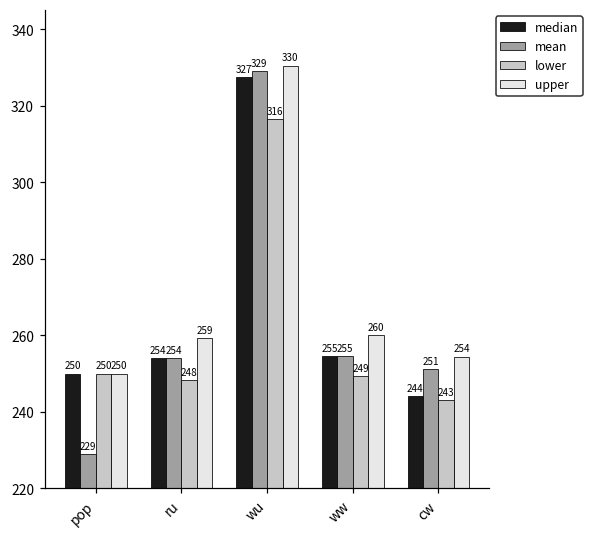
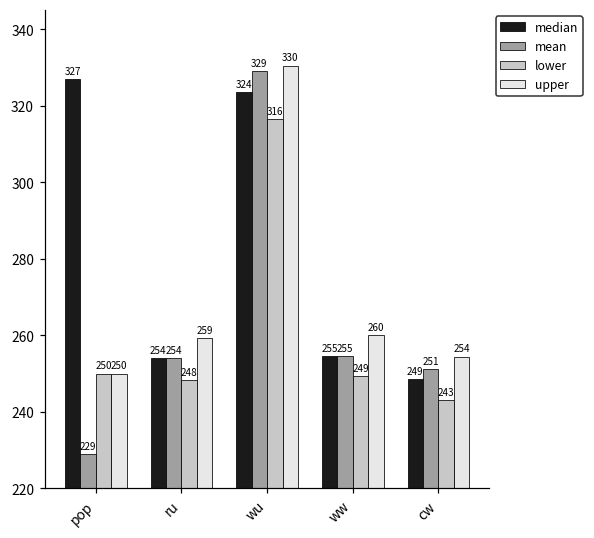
  {
    "median": {
-     "pop": 250,
+     "pop": 327,
      "ru": 254,
-     "wu": 327,
+     "wu": 324,
      "ww": 255,
-     "cw": 244
+     "cw": 249
    },
    "mean": {
      "pop": 229,
      "ru": 254,
      "wu": 329,
      "ww": 255,
      "cw": 251
    }
  }
